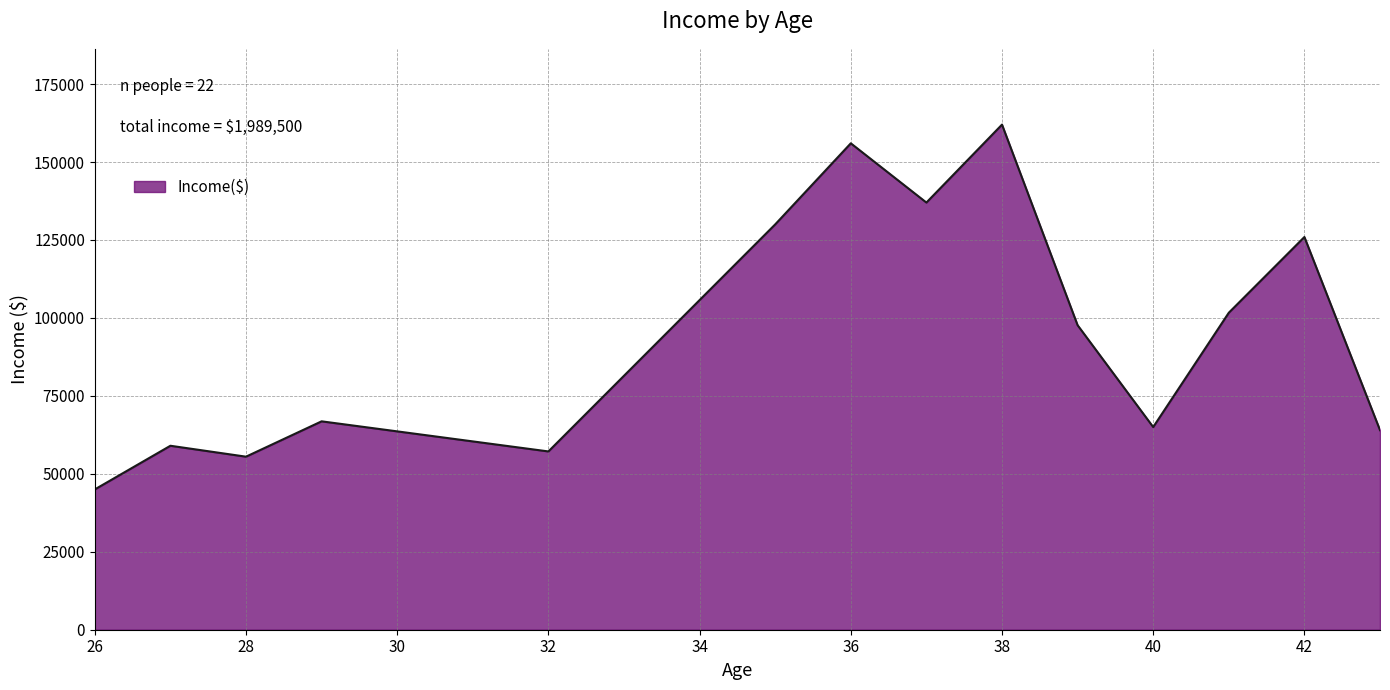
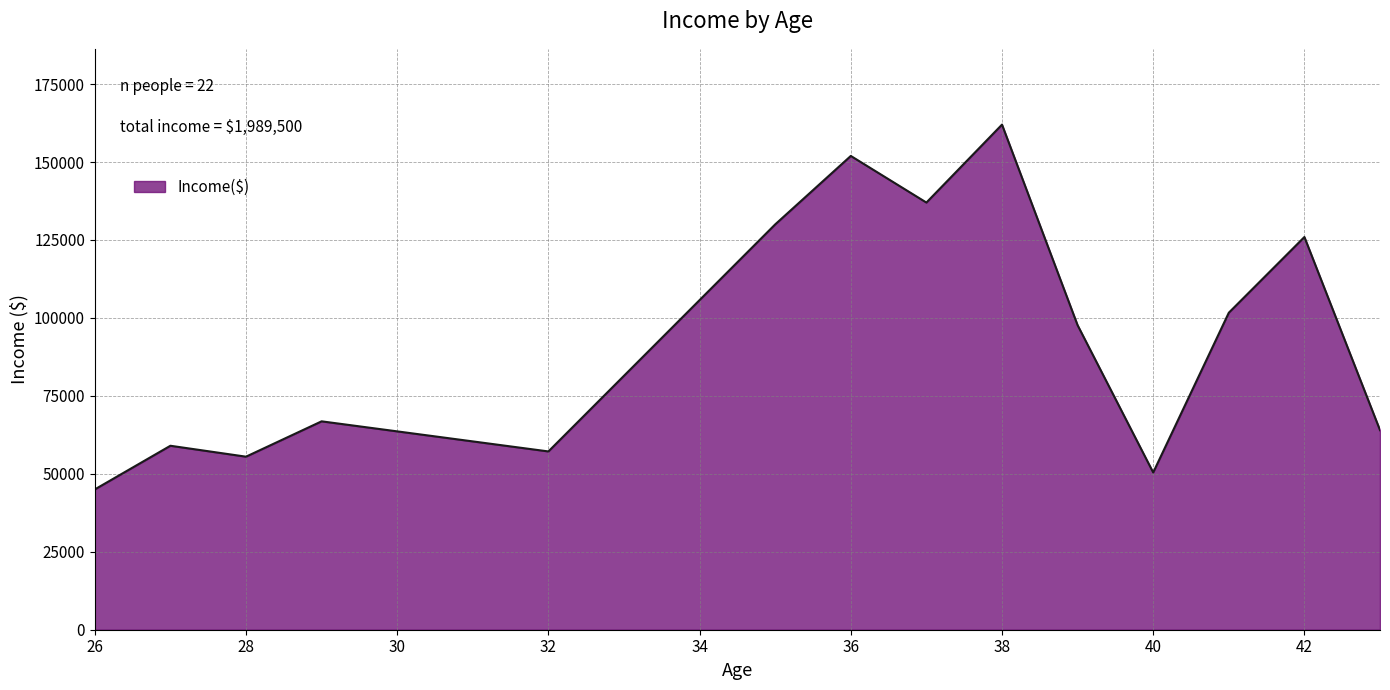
  {
    "26": 45000,
    "28": 56000,
    "32": 57000,
-   "36": 156000,
+   "36": 152000,
    "38": 162000,
-   "40": 65000,
+   "40": 50000,
    "42": 126000
  }
